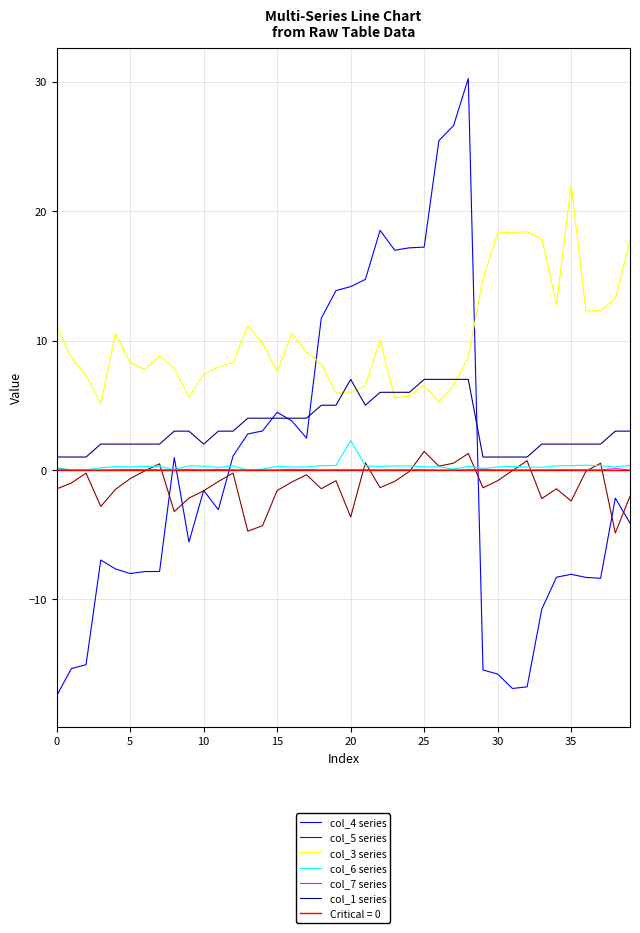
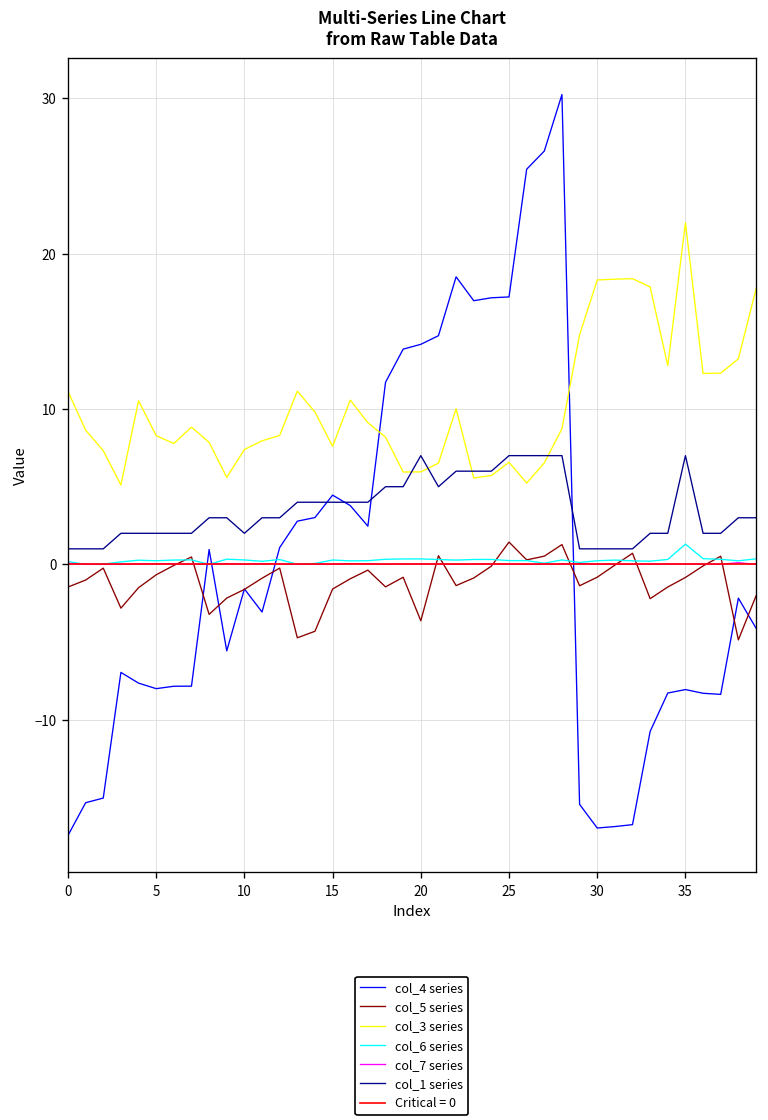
  {
    "col_4 series": {
      "0": -17.5,
      "5": -8.0,
      "15": 4.5,
      "20": 14.2,
      "25": 17.2,
-     "30": -15.8,
+     "30": -17.0,
      "35": -8.1
    },
    "col_5 series": {
      "0": -1.5,
      "5": -0.7,
      "15": -1.6,
      "20": -3.6,
      "25": 1.4,
      "30": -0.8,
-     "35": -2.4
+     "35": -0.8
    },
    "col_3 series": {
      "0": 11.1,
      "5": 8.3,
      "10": 7.4,
      "15": 7.6,
      "20": 6.0,
      "25": 6.6,
      "30": 18.3,
      "35": 22.0
    },
    "col_6 series": {
      "5": 0.2,
      "10": 0.3,
      "15": 0.3,
-     "20": 2.3,
+     "20": 0.4,
      "25": 0.2,
      "30": 0.2,
-     "35": 0.3
+     "35": 1.3
    },
    "col_7 series": {
      "5": 0.0,
      "10": 0.0,
      "15": 0.0,
      "20": 0.0,
      "25": 0.0,
      "30": 0.0,
      "35": 0.0
    },
    "col_1 series": {
      "0": 1,
      "5": 2,
      "10": 2,
      "15": 4,
      "20": 7,
      "25": 7,
      "30": 1,
-     "35": 2
+     "35": 7
    }
  }
